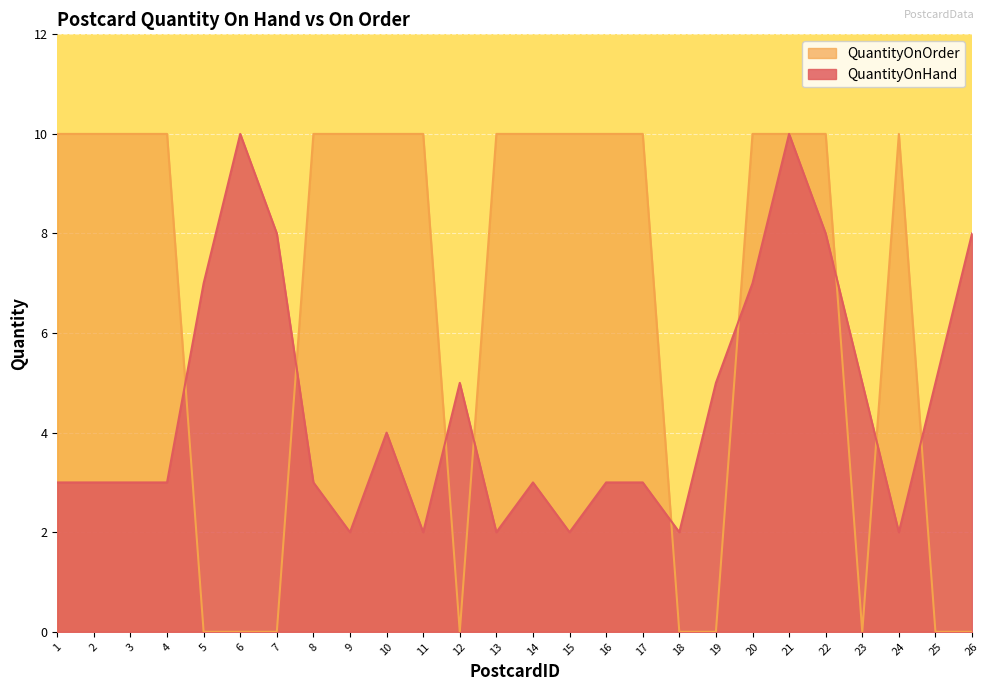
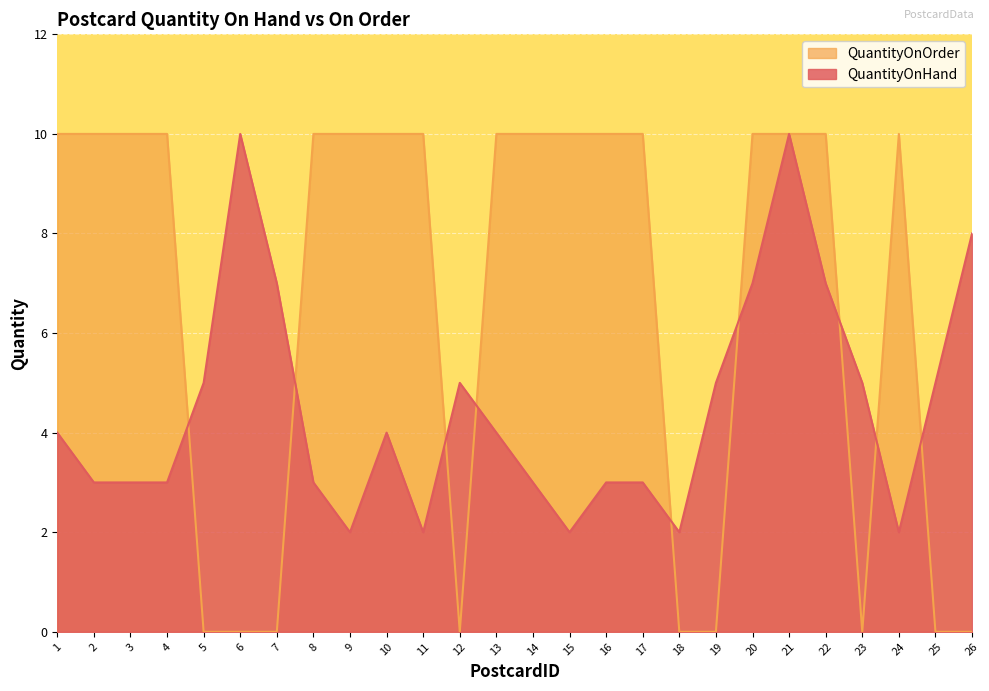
  {
    "QuantityOnOrder": {
      "1": 10,
      "2": 10,
      "3": 10,
      "4": 10,
      "5": 0,
      "6": 0,
      "7": 0,
      "8": 10,
      "9": 10,
      "10": 10,
      "11": 10,
      "12": 0,
      "13": 10,
      "14": 10,
      "15": 10,
      "16": 10,
      "17": 10,
      "18": 0,
      "19": 0,
      "20": 10,
      "22": 10,
      "23": 0,
      "24": 10,
      "25": 0,
      "26": 0
    },
    "QuantityOnHand": {
-     "1": 3,
+     "1": 4,
      "2": 3,
      "3": 3,
      "4": 3,
-     "5": 7,
+     "5": 5,
      "6": 10,
-     "7": 8,
+     "7": 7,
      "8": 3,
      "9": 2,
      "10": 4,
      "11": 2,
      "12": 5,
-     "13": 2,
+     "13": 4,
      "14": 3,
      "15": 2,
      "16": 3,
      "17": 3,
      "18": 2,
      "19": 5,
      "20": 7,
-     "22": 8,
+     "22": 7,
      "23": 5,
      "24": 2,
      "25": 5,
      "26": 8
    }
  }
